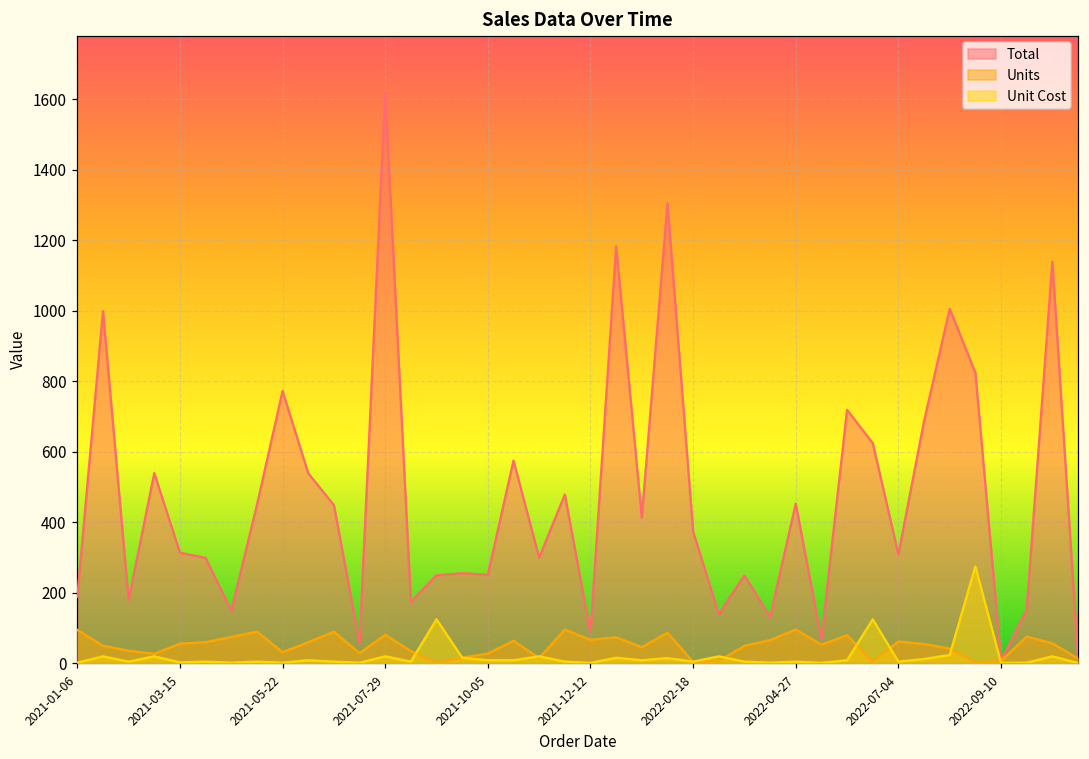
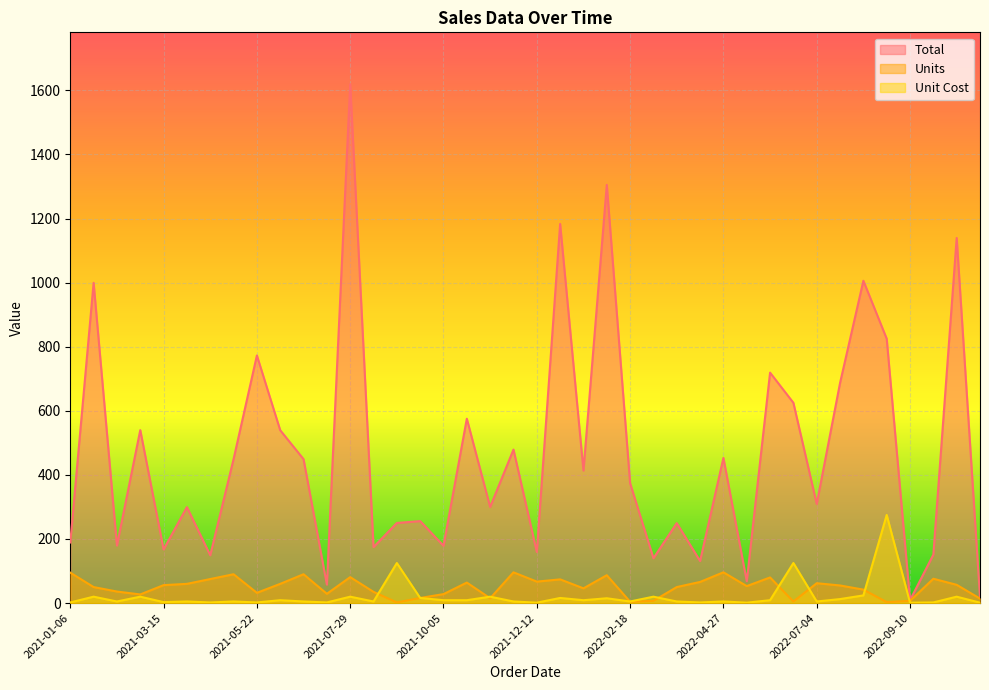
  {
    "Total": {
      "2021-01-06": 190,
-     "2021-03-15": 310,
+     "2021-03-15": 170,
      "2021-05-22": 770,
      "2021-07-29": 1620,
-     "2021-10-05": 250,
-     "2021-12-12": 90,
+     "2021-10-05": 180,
+     "2021-12-12": 160,
      "2022-02-18": 370,
      "2022-04-27": 450,
      "2022-07-04": 310
    }
  }
